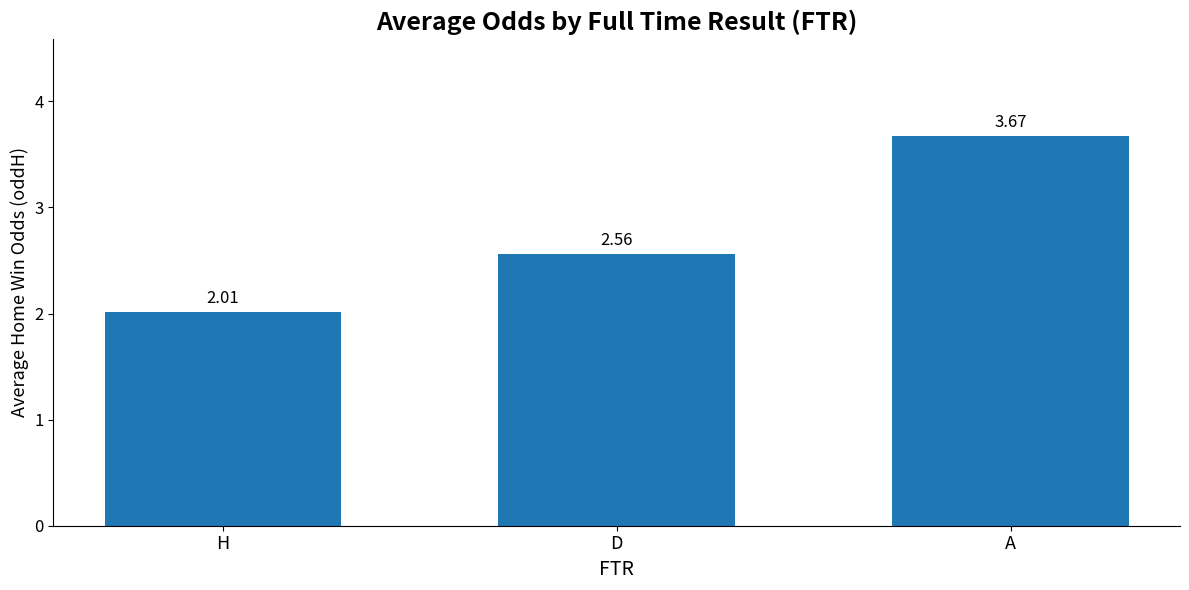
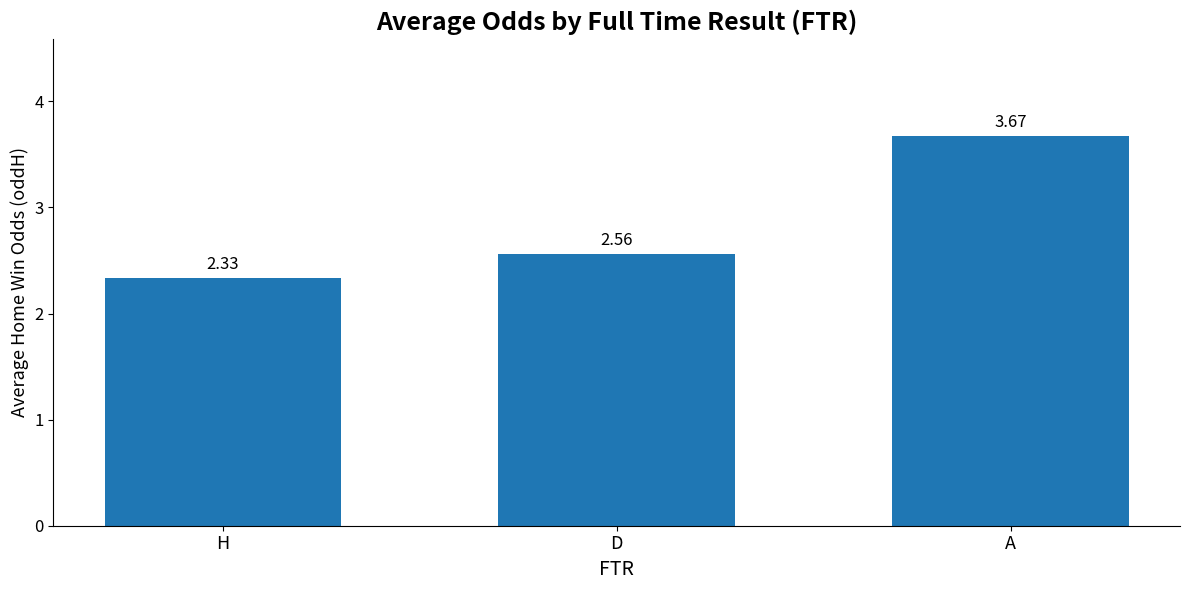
  {
-   "H": 2.01,
+   "H": 2.33,
    "D": 2.56,
    "A": 3.67
  }
